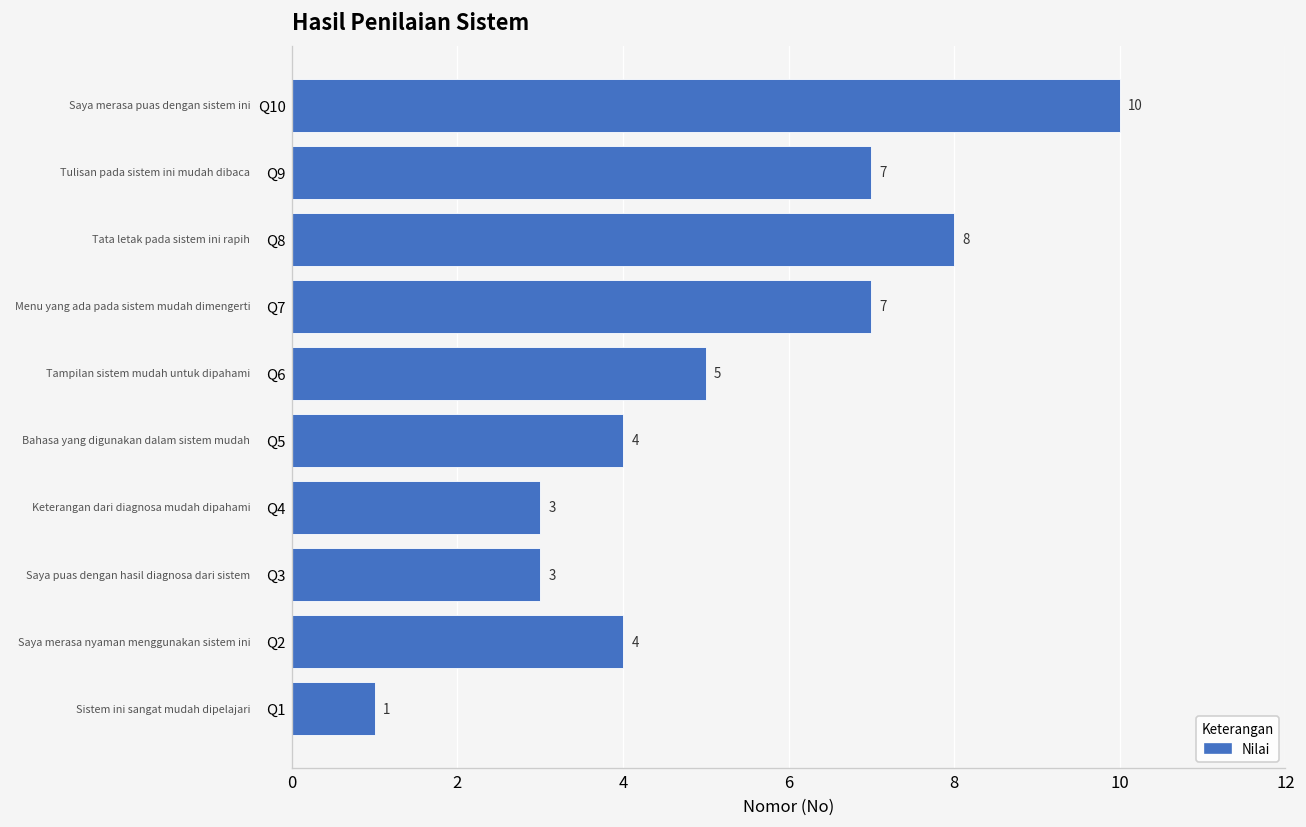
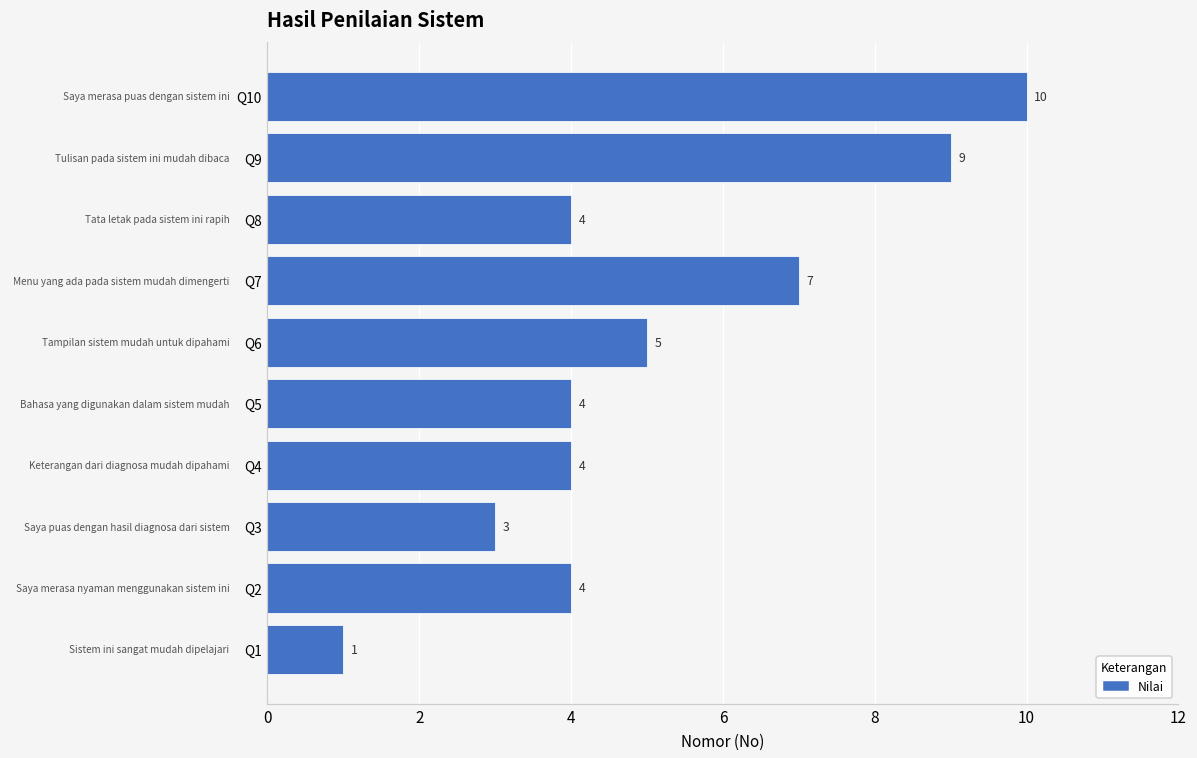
  {
    "Q10": 10,
-   "Q9": 7,
-   "Q8": 8,
+   "Q9": 9,
+   "Q8": 4,
    "Q7": 7,
    "Q6": 5,
    "Q5": 4,
-   "Q4": 3,
+   "Q4": 4,
    "Q3": 3,
    "Q2": 4,
    "Q1": 1
  }
